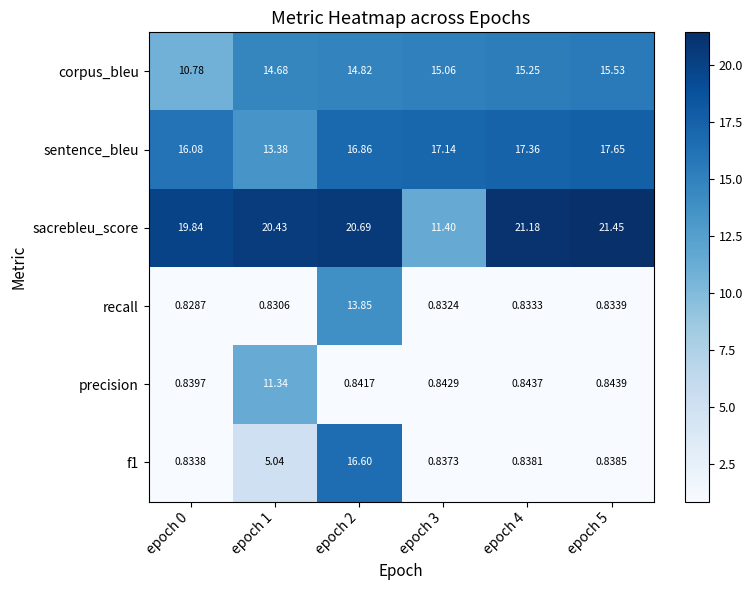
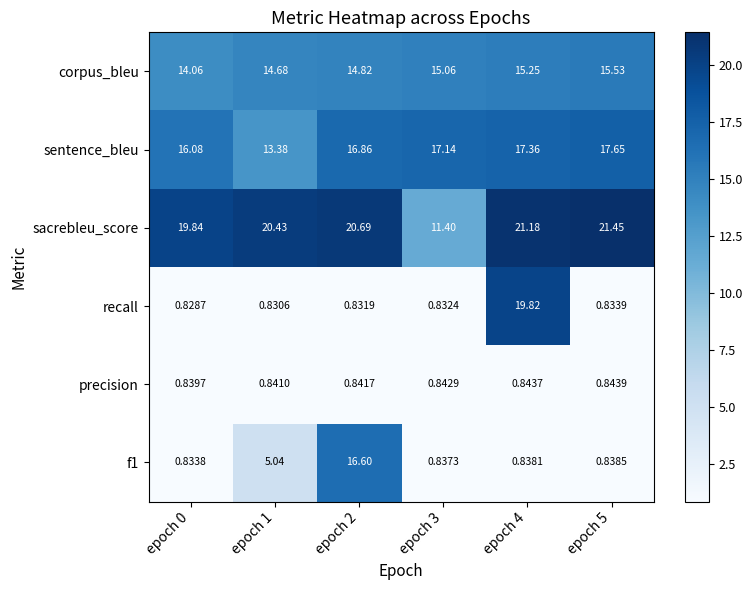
  {
    "corpus_bleu": {
-     "epoch 0": 10.78,
+     "epoch 0": 14.06,
      "epoch 1": 14.68,
      "epoch 2": 14.82,
      "epoch 3": 15.06,
      "epoch 4": 15.25,
      "epoch 5": 15.53
    },
    "sentence_bleu": {
      "epoch 0": 16.08,
      "epoch 1": 13.38,
      "epoch 2": 16.86,
      "epoch 3": 17.14,
      "epoch 4": 17.36,
      "epoch 5": 17.65
    },
    "sacrebleu_score": {
      "epoch 0": 19.84,
      "epoch 1": 20.43,
      "epoch 2": 20.69,
      "epoch 3": 11.40,
      "epoch 4": 21.18,
      "epoch 5": 21.45
    },
    "recall": {
      "epoch 0": 0.8287,
      "epoch 1": 0.8306,
-     "epoch 2": 13.85,
+     "epoch 2": 0.8319,
      "epoch 3": 0.8324,
-     "epoch 4": 0.8333,
+     "epoch 4": 19.82,
      "epoch 5": 0.8339
    },
    "precision": {
      "epoch 0": 0.8397,
-     "epoch 1": 11.34,
+     "epoch 1": 0.8410,
      "epoch 2": 0.8417,
      "epoch 3": 0.8429,
      "epoch 4": 0.8437,
      "epoch 5": 0.8439
    },
    "f1": {
      "epoch 0": 0.8338,
      "epoch 1": 5.04,
      "epoch 2": 16.60,
      "epoch 3": 0.8373,
      "epoch 4": 0.8381,
      "epoch 5": 0.8385
    }
  }
